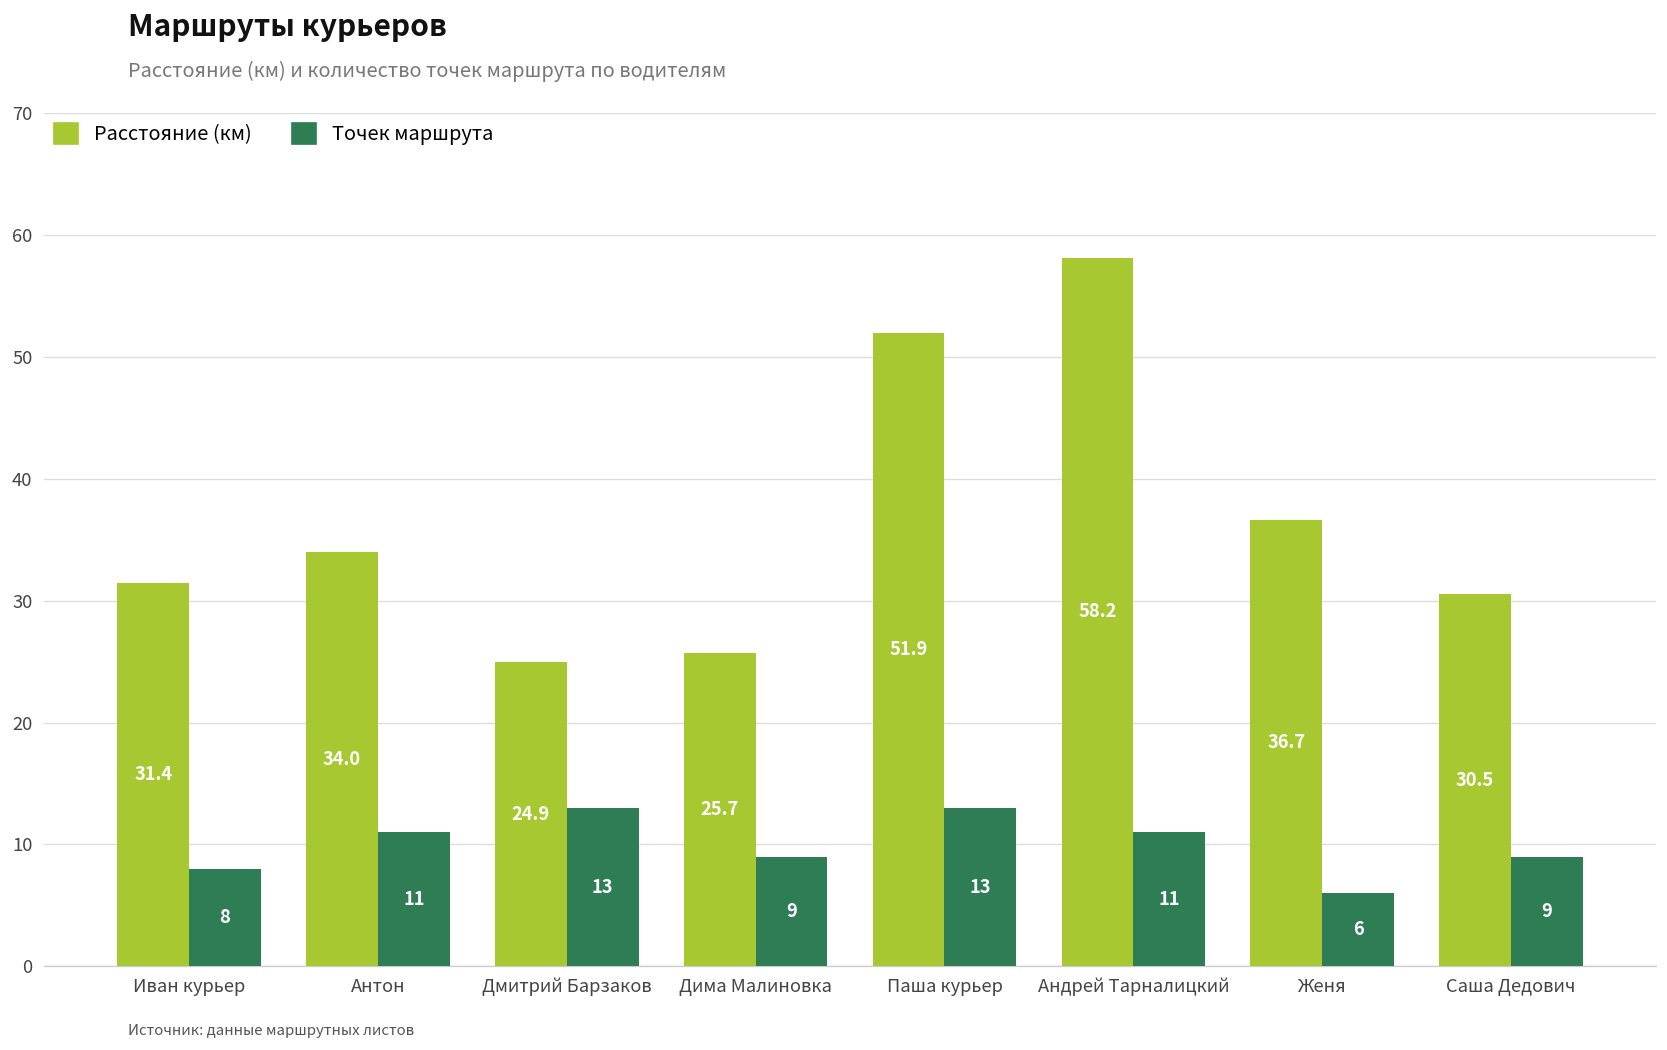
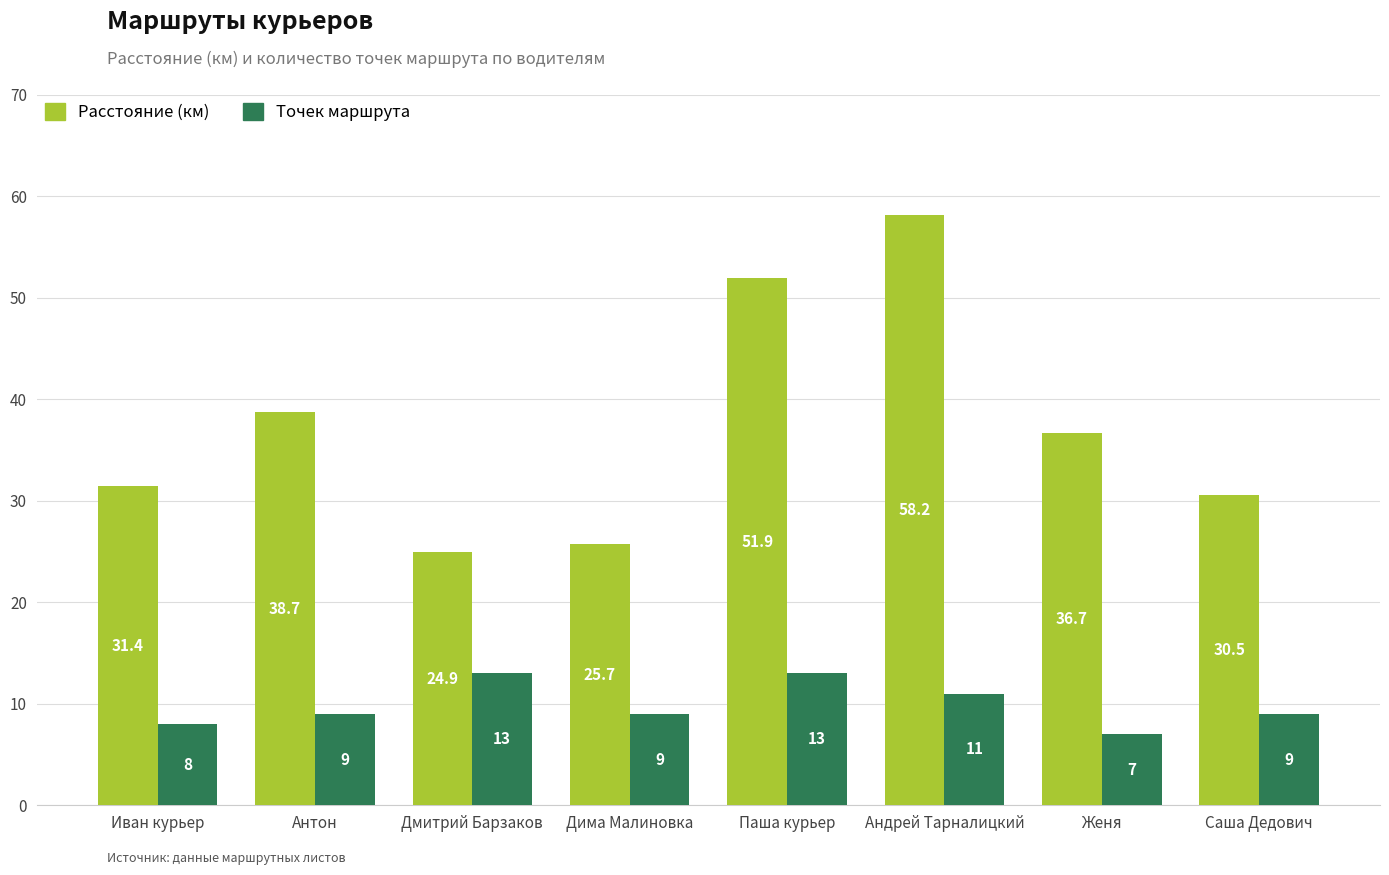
  {
    "Расстояние (км)": {
      "Иван курьер": 31.4,
-     "Антон": 34.0,
+     "Антон": 38.7,
      "Дмитрий Барзаков": 24.9,
      "Дима Малиновка": 25.7,
      "Паша курьер": 51.9,
      "Андрей Тарналицкий": 58.2,
      "Женя": 36.7,
      "Саша Дедович": 30.5
    },
    "Точек маршрута": {
      "Иван курьер": 8,
-     "Антон": 11,
+     "Антон": 9,
      "Дмитрий Барзаков": 13,
      "Дима Малиновка": 9,
      "Паша курьер": 13,
      "Андрей Тарналицкий": 11,
-     "Женя": 6,
+     "Женя": 7,
      "Саша Дедович": 9
    }
  }
